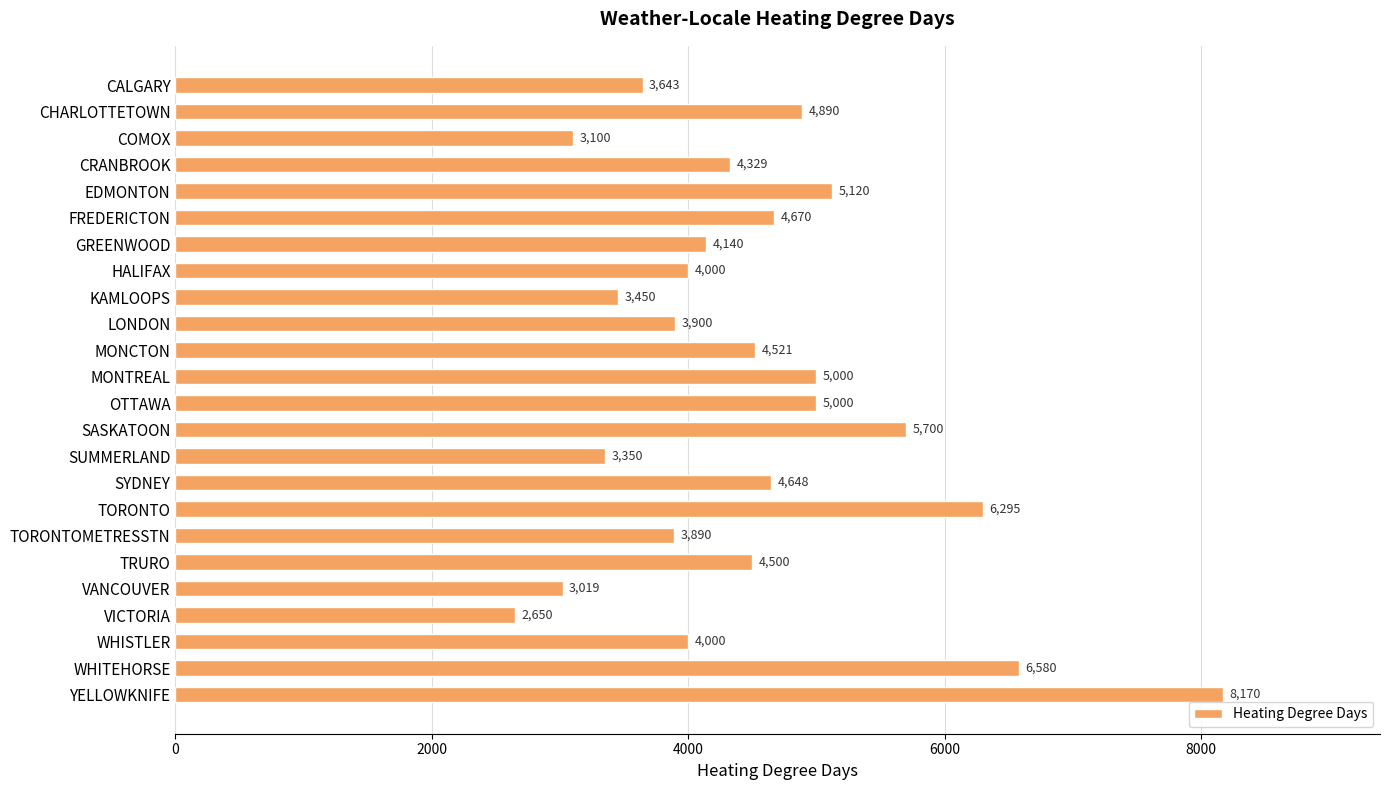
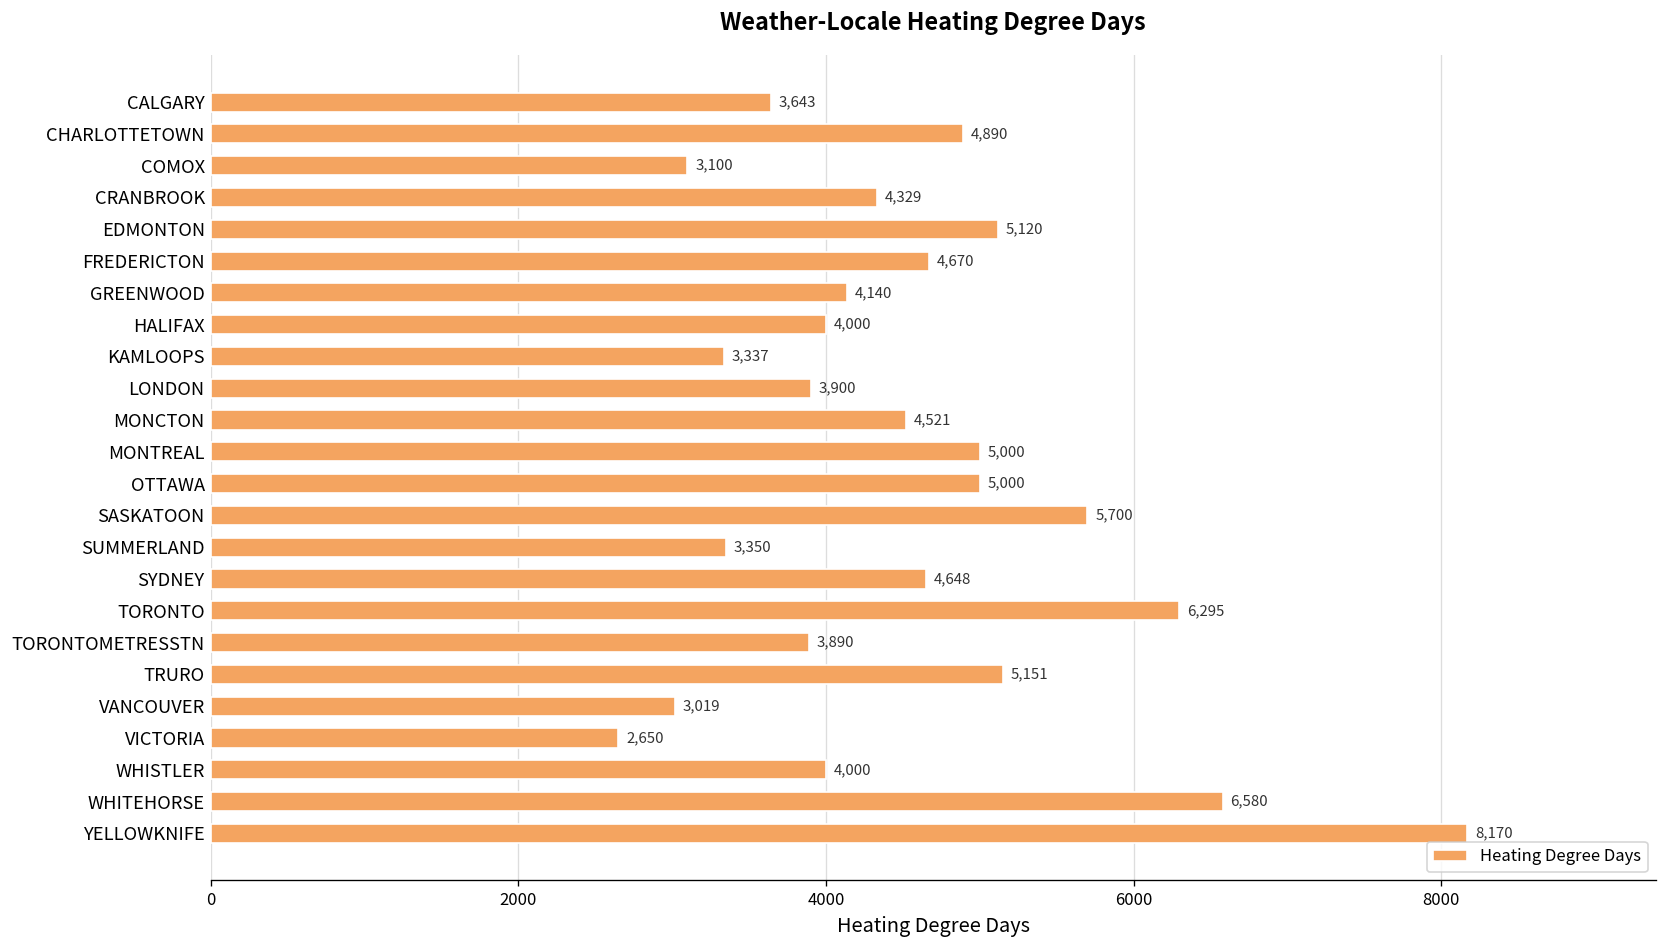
  {
    "CALGARY": "3,643",
    "CHARLOTTETOWN": "4,890",
    "COMOX": "3,100",
    "CRANBROOK": "4,329",
    "EDMONTON": "5,120",
    "FREDERICTON": "4,670",
    "GREENWOOD": "4,140",
    "HALIFAX": "4,000",
-   "KAMLOOPS": "3,450",
+   "KAMLOOPS": "3,337",
    "LONDON": "3,900",
    "MONCTON": "4,521",
    "MONTREAL": "5,000",
    "OTTAWA": "5,000",
    "SASKATOON": "5,700",
    "SUMMERLAND": "3,350",
    "SYDNEY": "4,648",
    "TORONTO": "6,295",
    "TORONTOMETRESSTN": "3,890",
-   "TRURO": "4,500",
+   "TRURO": "5,151",
    "VANCOUVER": "3,019",
    "VICTORIA": "2,650",
    "WHISTLER": "4,000",
    "WHITEHORSE": "6,580",
    "YELLOWKNIFE": "8,170"
  }
